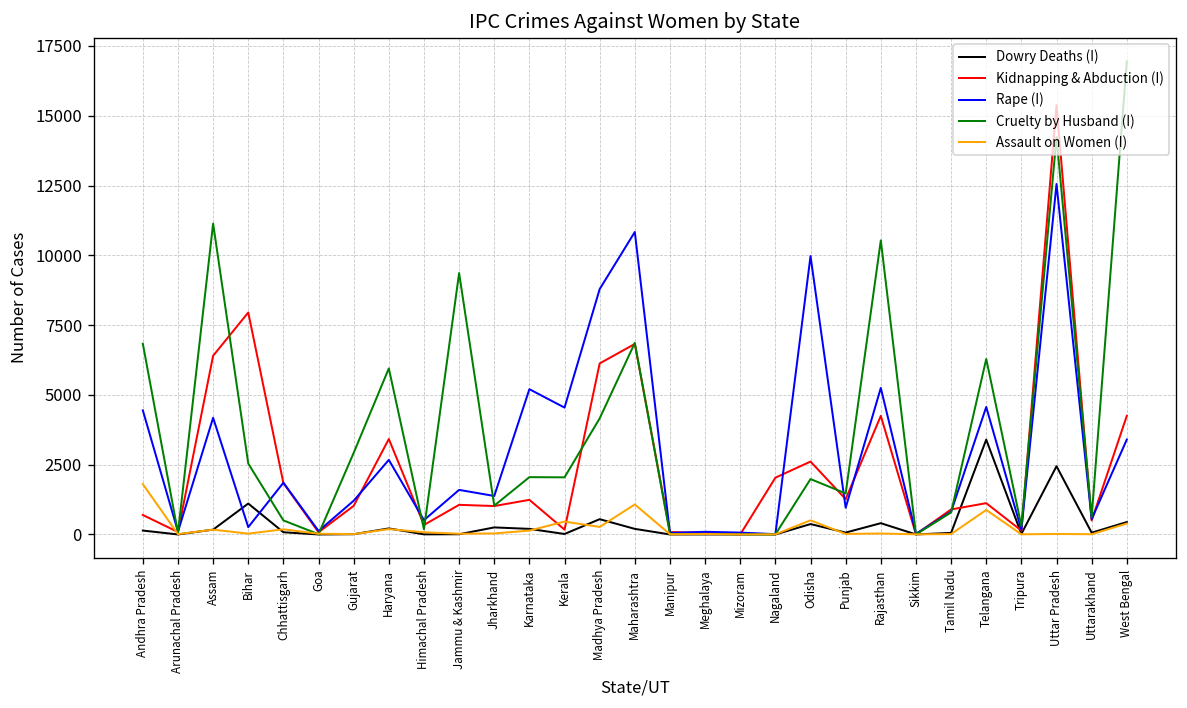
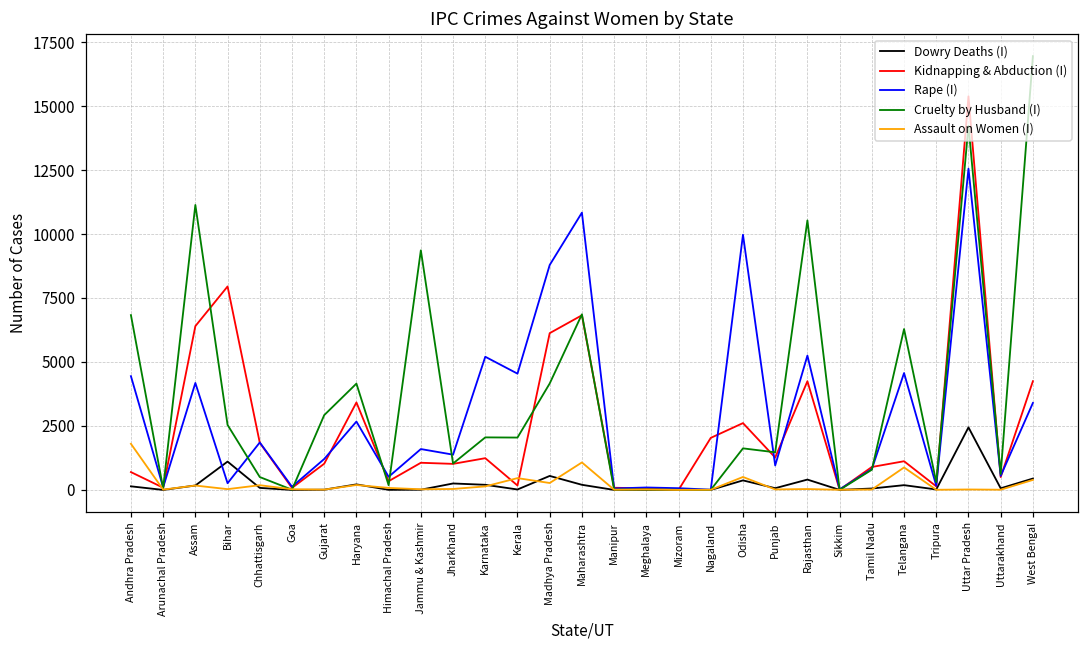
  {
    "Dowry Deaths (I)": {
      "Andhra Pradesh": 100,
      "Bihar": 1100,
      "Jharkhand": 300,
      "Kerala": 0,
      "Madhya Pradesh": 500,
      "Maharashtra": 200,
      "Odisha": 400,
      "Rajasthan": 400,
-     "Telangana": 3400,
+     "Telangana": 200,
      "Uttar Pradesh": 2400
    },
    "Kidnapping & Abduction (I)": {
      "Andhra Pradesh": 700,
      "Assam": 6400,
      "Bihar": 8000,
      "Gujarat": 1000,
      "Haryana": 3400,
      "Himachal Pradesh": 300,
      "Jammu & Kashmir": 1100,
      "Karnataka": 1200,
      "Kerala": 200,
      "Madhya Pradesh": 6100,
      "Nagaland": 2000,
      "Odisha": 2600,
      "Punjab": 1300,
      "Rajasthan": 4200,
      "Telangana": 1100,
      "West Bengal": 4200
    },
    "Rape (I)": {
      "Andhra Pradesh": 4400,
      "Assam": 4200,
      "Bihar": 300,
      "Gujarat": 1200,
      "Haryana": 2700,
      "Himachal Pradesh": 500,
      "Jammu & Kashmir": 1600,
      "Jharkhand": 1400,
      "Karnataka": 5200,
      "Kerala": 4500,
      "Madhya Pradesh": 8800,
      "Maharashtra": 10800,
      "Odisha": 10000,
      "Punjab": 1000,
      "Rajasthan": 5200,
      "Telangana": 4600,
      "Uttar Pradesh": 12600,
      "West Bengal": 3400
    },
    "Cruelty by Husband (I)": {
      "Andhra Pradesh": 6800,
      "Assam": 11100,
      "Bihar": 2500,
      "Chhattisgarh": 500,
      "Gujarat": 2900,
-     "Haryana": 5900,
+     "Haryana": 4200,
      "Jammu & Kashmir": 9400,
      "Karnataka": 2100,
      "Kerala": 2000,
      "Madhya Pradesh": 4200,
-     "Odisha": 2000,
+     "Odisha": 1600,
      "Punjab": 1500,
      "Rajasthan": 10500,
      "Telangana": 6300,
      "Tripura": 300
    },
    "Assault on Women (I)": {
      "Andhra Pradesh": 1800,
      "Bihar": 0,
      "Jharkhand": 0,
      "Kerala": 500,
      "Madhya Pradesh": 300,
      "Maharashtra": 1100,
      "Odisha": 500,
      "Rajasthan": 0,
      "Telangana": 900,
      "Uttar Pradesh": 0
    }
  }
